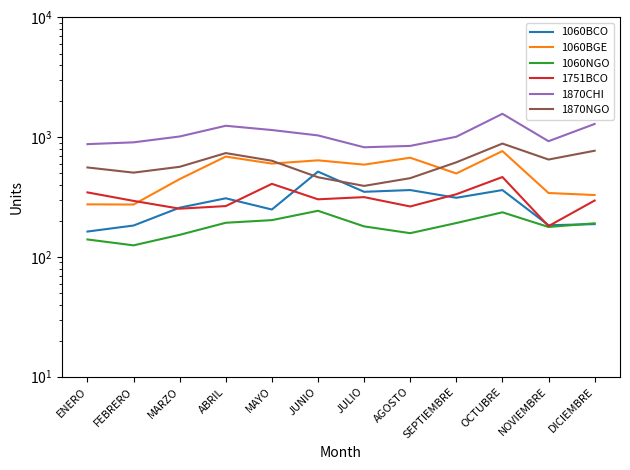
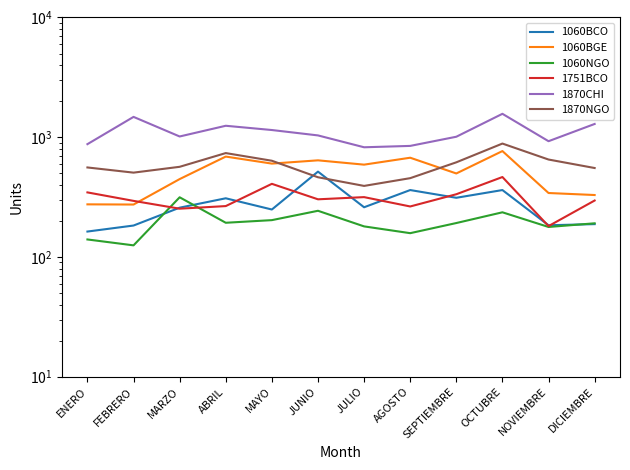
  {
    "1060BCO": {
      "ENERO": 160,
      "FEBRERO": 180,
      "ABRIL": 310,
      "MAYO": 250,
      "JUNIO": 520,
-     "JULIO": 350,
+     "JULIO": 260,
      "AGOSTO": 360,
      "SEPTIEMBRE": 310,
      "OCTUBRE": 360
    },
    "1060BGE": {
      "ENERO": 280,
      "FEBRERO": 270,
      "MARZO": 450,
      "ABRIL": 700,
      "MAYO": 600,
      "JUNIO": 600,
      "JULIO": 600,
      "AGOSTO": 700,
      "SEPTIEMBRE": 500,
      "OCTUBRE": 800,
      "NOVIEMBRE": 340,
      "DICIEMBRE": 330
    },
    "1060NGO": {
      "ENERO": 140,
      "FEBRERO": 130,
-     "MARZO": 150,
+     "MARZO": 320,
      "ABRIL": 190,
      "MAYO": 200,
      "JUNIO": 240,
      "JULIO": 180,
      "AGOSTO": 160,
      "SEPTIEMBRE": 190,
      "OCTUBRE": 240
    },
    "1751BCO": {
      "ENERO": 350,
      "FEBRERO": 290,
      "ABRIL": 270,
      "MAYO": 410,
      "JUNIO": 300,
      "JULIO": 320,
      "AGOSTO": 260,
      "SEPTIEMBRE": 330,
      "OCTUBRE": 470,
      "DICIEMBRE": 300
    },
    "1870CHI": {
      "ENERO": 900,
-     "FEBRERO": 900,
+     "FEBRERO": 1500,
      "MARZO": 1000,
      "ABRIL": 1200,
      "MAYO": 1100,
      "JUNIO": 1000,
      "JULIO": 800,
      "AGOSTO": 800,
      "SEPTIEMBRE": 1000,
      "OCTUBRE": 1600,
      "NOVIEMBRE": 900,
      "DICIEMBRE": 1300
    },
    "1870NGO": {
      "ENERO": 600,
      "FEBRERO": 510,
      "MARZO": 600,
      "ABRIL": 700,
      "MAYO": 600,
      "JUNIO": 460,
      "JULIO": 390,
      "AGOSTO": 460,
      "SEPTIEMBRE": 600,
      "OCTUBRE": 900,
      "NOVIEMBRE": 700,
-     "DICIEMBRE": 800
+     "DICIEMBRE": 600
    }
  }
